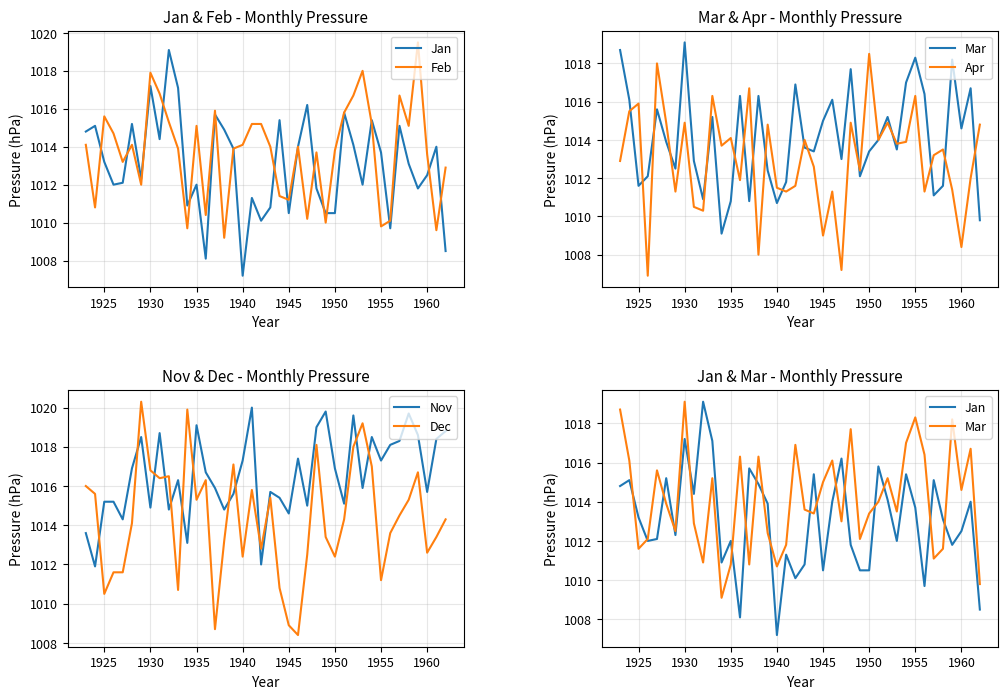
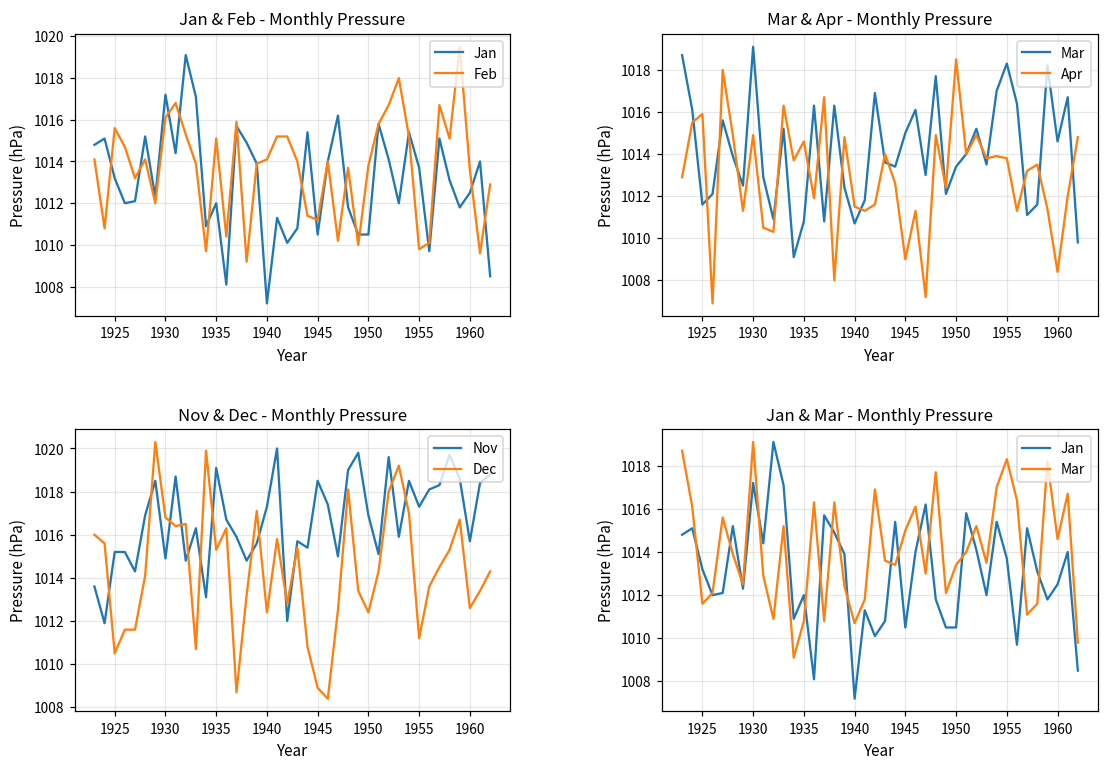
  {
    "Jan & Feb - Monthly Pressure": {
      "Jan": {
        "1925": 1013.2,
        "1930": 1017.2,
        "1935": 1012.0,
        "1940": 1007.2,
        "1945": 1010.5,
        "1950": 1010.5,
        "1955": 1013.7,
        "1960": 1012.5
      },
      "Feb": {
        "1925": 1015.6,
-       "1930": 1017.9,
+       "1930": 1016.1,
        "1935": 1015.1,
        "1940": 1014.1,
        "1945": 1011.2,
        "1950": 1013.8,
        "1955": 1009.8,
        "1960": 1013.6
      }
    },
    "Mar & Apr - Monthly Pressure": {
      "Apr": {
        "1925": 1015.9,
        "1930": 1014.9,
-       "1935": 1014.1,
+       "1935": 1014.6,
        "1940": 1011.5,
        "1945": 1009.0,
        "1950": 1018.5,
-       "1955": 1016.3,
+       "1955": 1013.8,
        "1960": 1008.4
      }
    },
    "Nov & Dec - Monthly Pressure": {
      "Nov": {
        "1925": 1015.2,
        "1930": 1014.9,
        "1935": 1019.1,
        "1940": 1017.3,
-       "1945": 1014.6,
+       "1945": 1018.5,
        "1950": 1016.9,
        "1955": 1017.3,
        "1960": 1015.7
      },
      "Dec": {
        "1925": 1010.5,
        "1930": 1016.8,
        "1935": 1015.3,
        "1940": 1012.4,
        "1945": 1008.9,
        "1950": 1012.4,
        "1955": 1011.2,
        "1960": 1012.6
      }
    },
    "Jan & Mar - Monthly Pressure": {
      "Jan": {
        "1925": 1013.2,
        "1930": 1017.2,
        "1935": 1012.0,
        "1940": 1007.2,
        "1945": 1010.5,
        "1950": 1010.5,
        "1955": 1013.7,
        "1960": 1012.5
      },
      "Mar": {
        "1925": 1011.6,
        "1930": 1019.1,
        "1935": 1010.8,
        "1940": 1010.7,
        "1945": 1015.0,
        "1950": 1013.4,
        "1955": 1018.3,
        "1960": 1014.6
      }
    }
  }
